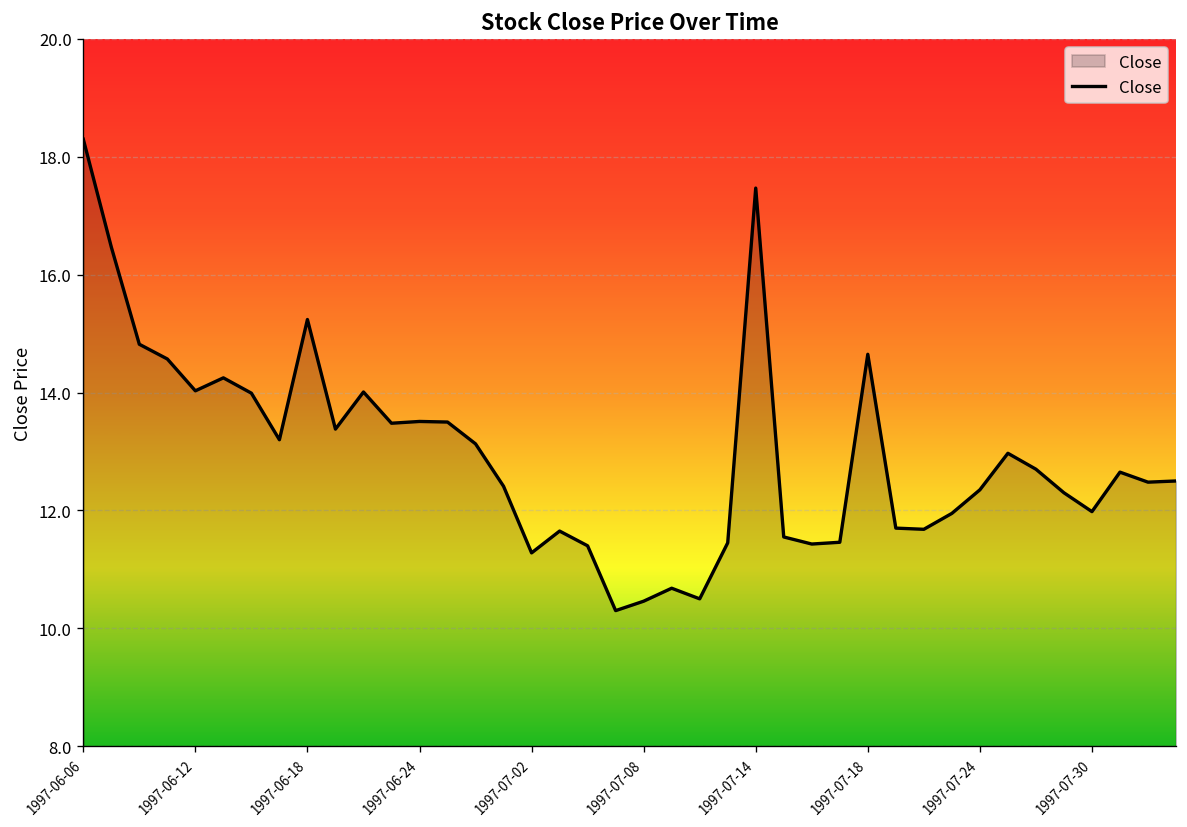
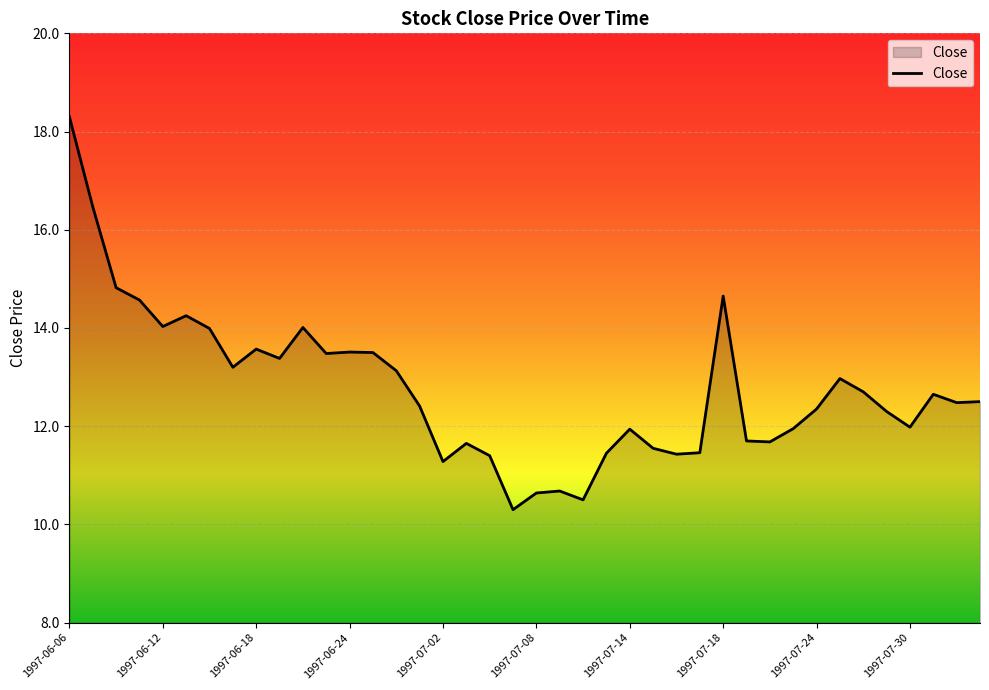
  {
    "1997-06-06": 18.3,
    "1997-06-12": 14.0,
-   "1997-06-18": 15.2,
+   "1997-06-18": 13.6,
    "1997-06-24": 13.5,
    "1997-07-02": 11.3,
-   "1997-07-08": 10.5,
-   "1997-07-14": 17.5,
+   "1997-07-08": 10.6,
+   "1997-07-14": 11.9,
    "1997-07-18": 14.7,
    "1997-07-24": 12.4,
    "1997-07-30": 12.0
  }
